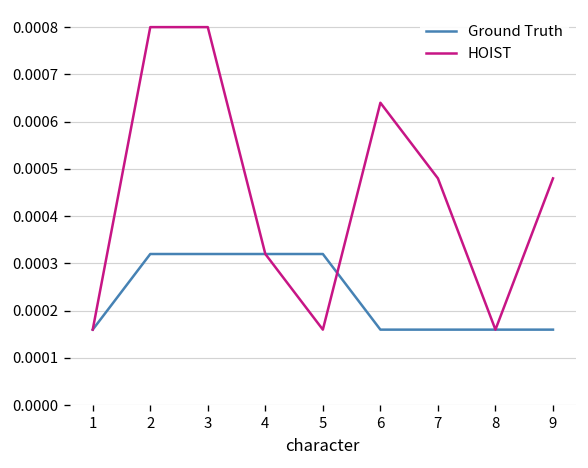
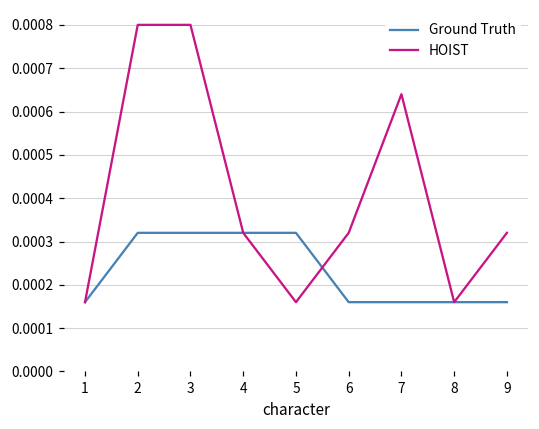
  {
    "Ground Truth": {
      "2": 0.00032,
      "3": 0.00032,
      "5": 0.00032,
      "6": 0.00016,
      "7": 0.00016,
      "9": 0.00016
    },
    "HOIST": {
      "2": 0.00080,
      "3": 0.00080,
      "5": 0.00016,
-     "6": 0.00064,
-     "7": 0.00048,
-     "9": 0.00048
+     "6": 0.00032,
+     "7": 0.00064,
+     "9": 0.00032
    }
  }
